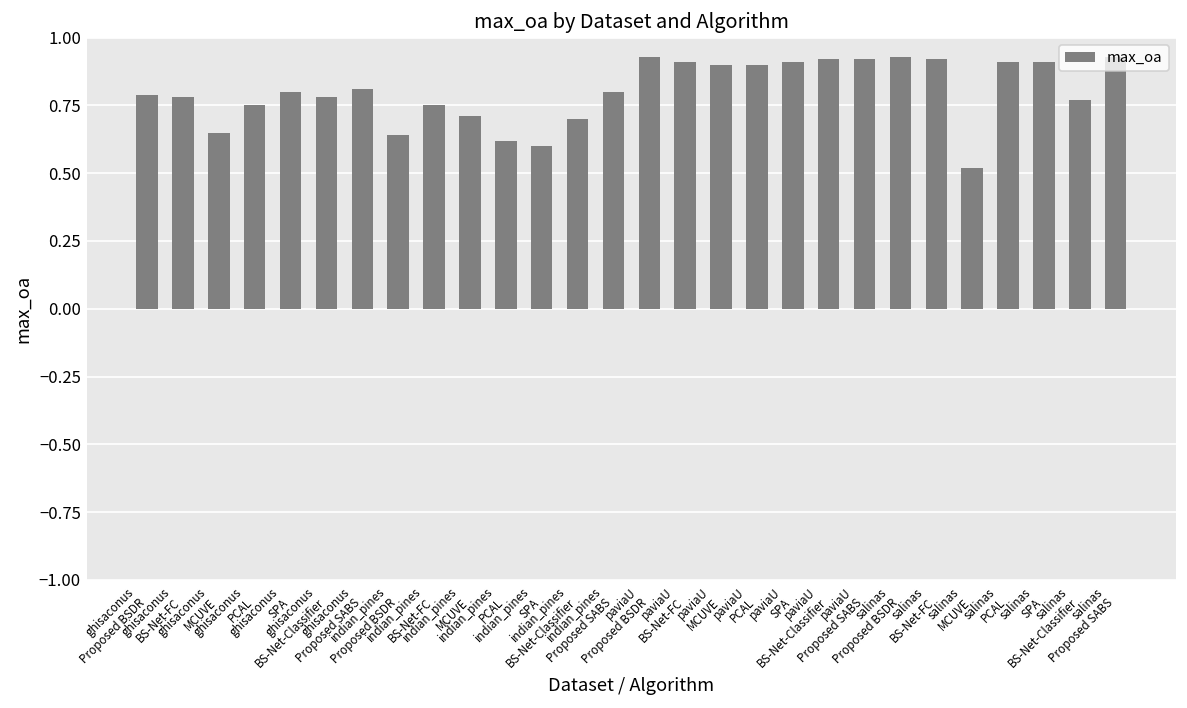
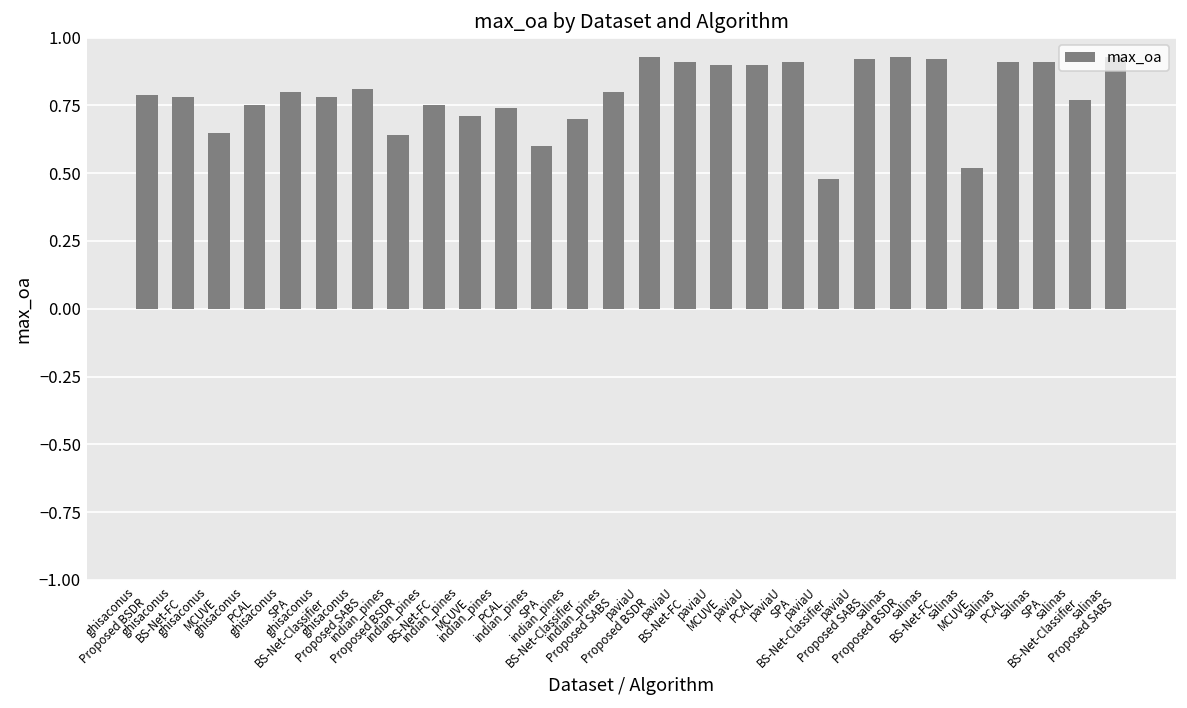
  {
    "ghisaconus Proposed BSDR": 0.79,
    "ghisaconus BS-Net-FC": 0.78,
    "ghisaconus MCUVE": 0.65,
    "ghisaconus PCAL": 0.75,
    "ghisaconus SPA": 0.80,
    "ghisaconus BS-Net-Classifier": 0.78,
    "ghisaconus Proposed SABS": 0.81,
    "indian_pines Proposed BSDR": 0.64,
    "indian_pines BS-Net-FC": 0.75,
    "indian_pines MCUVE": 0.71,
-   "indian_pines PCAL": 0.62,
+   "indian_pines PCAL": 0.74,
    "indian_pines SPA": 0.60,
    "indian_pines BS-Net-Classifier": 0.70,
    "indian_pines Proposed SABS": 0.80,
    "paviaU Proposed BSDR": 0.93,
    "paviaU BS-Net-FC": 0.91,
    "paviaU MCUVE": 0.90,
    "paviaU PCAL": 0.90,
    "paviaU SPA": 0.91,
-   "paviaU BS-Net-Classifier": 0.92,
+   "paviaU BS-Net-Classifier": 0.48,
    "paviaU Proposed SABS": 0.92,
    "salinas Proposed BSDR": 0.93,
    "salinas BS-Net-FC": 0.92,
    "salinas MCUVE": 0.52,
    "salinas PCAL": 0.91,
    "salinas SPA": 0.91,
    "salinas BS-Net-Classifier": 0.77
  }
